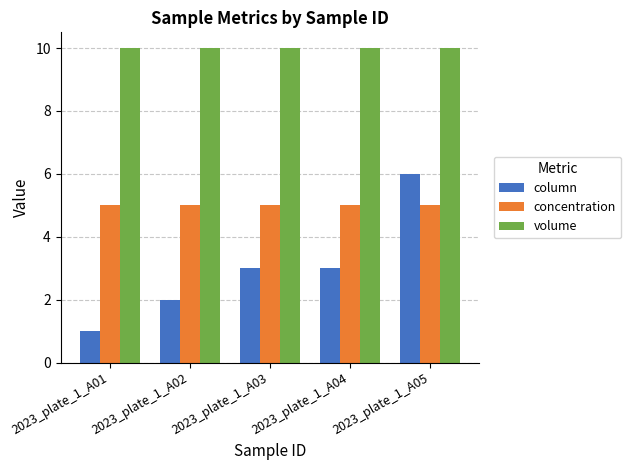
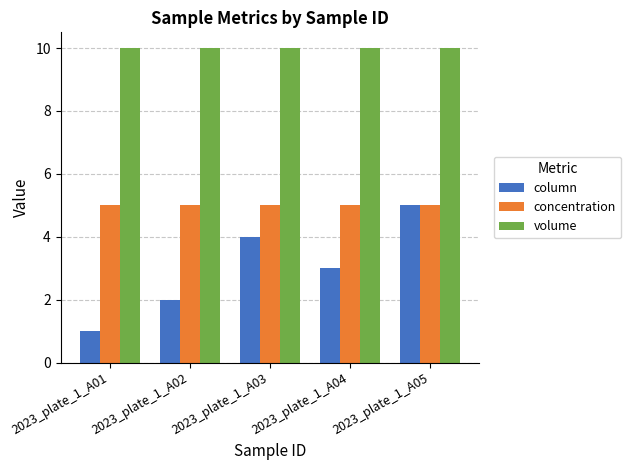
  {
    "column": {
      "2023_plate_1_A01": 1,
      "2023_plate_1_A02": 2,
-     "2023_plate_1_A03": 3,
+     "2023_plate_1_A03": 4,
      "2023_plate_1_A04": 3,
-     "2023_plate_1_A05": 6
+     "2023_plate_1_A05": 5
    },
    "concentration": {
      "2023_plate_1_A01": 5,
      "2023_plate_1_A02": 5,
      "2023_plate_1_A03": 5,
      "2023_plate_1_A04": 5,
      "2023_plate_1_A05": 5
    },
    "volume": {
      "2023_plate_1_A01": 10,
      "2023_plate_1_A02": 10,
      "2023_plate_1_A03": 10,
      "2023_plate_1_A04": 10,
      "2023_plate_1_A05": 10
    }
  }
